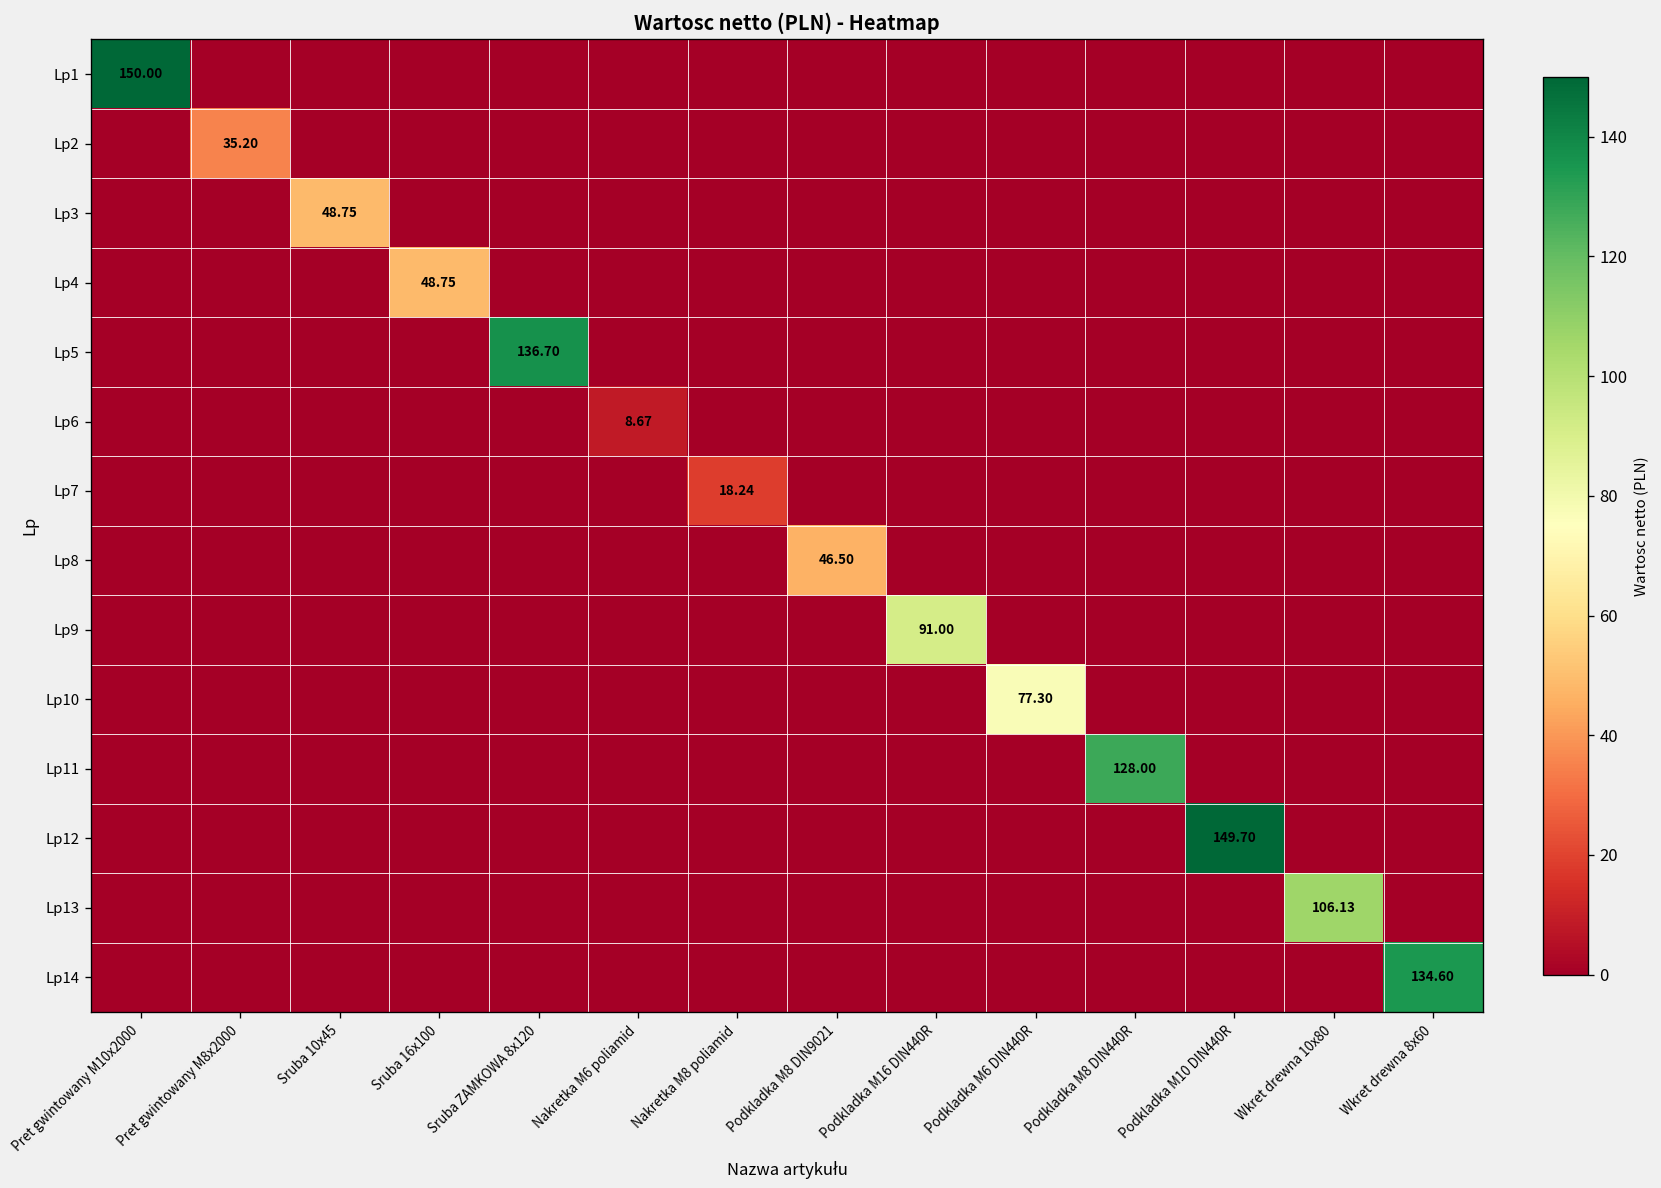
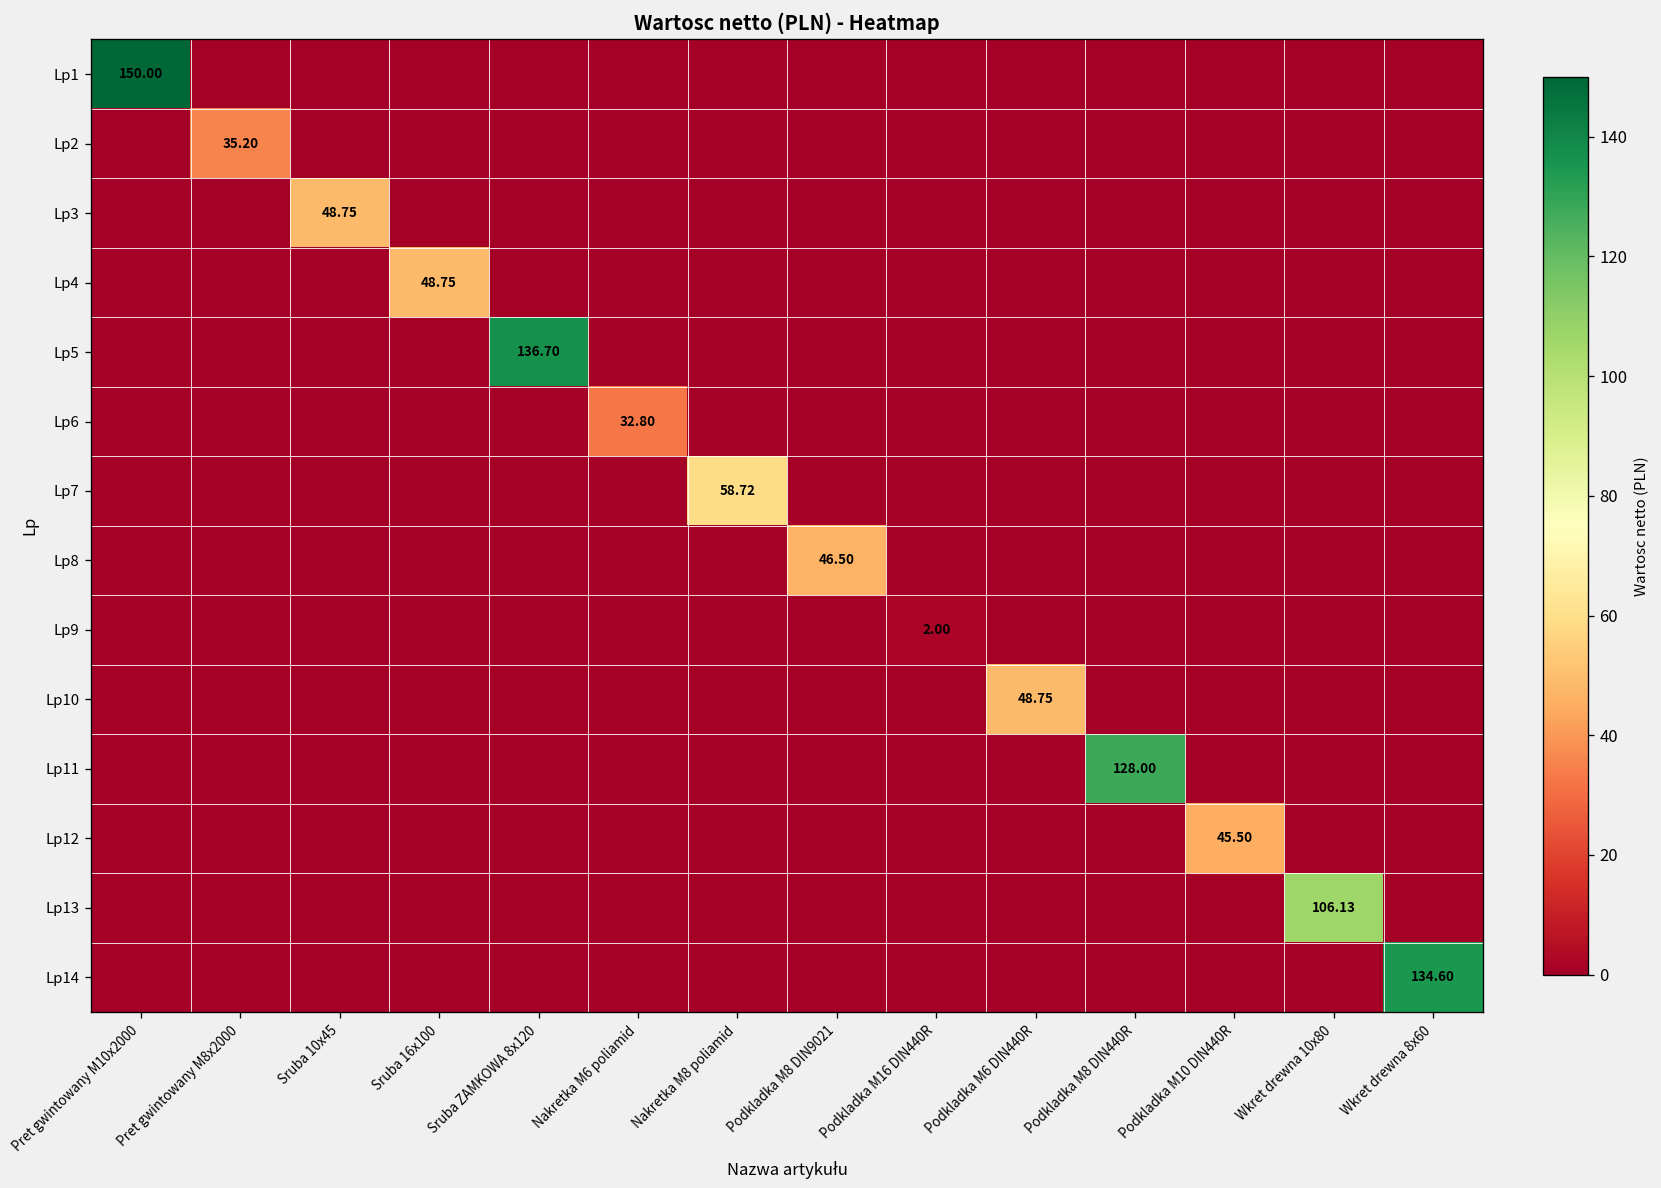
  {
    "Lp1": {
      "Pret gwintowany M10x2000": 150.00
    },
    "Lp2": {
      "Pret gwintowany M8x2000": 35.20
    },
    "Lp3": {
      "Sruba 10x45": 48.75
    },
    "Lp4": {
      "Sruba 16x100": 48.75
    },
    "Lp5": {
      "Sruba ZAMKOWA 8x120": 136.70
    },
    "Lp6": {
-     "Nakretka M6 poliamid": 8.67
+     "Nakretka M6 poliamid": 32.80
    },
    "Lp7": {
-     "Nakretka M8 poliamid": 18.24
+     "Nakretka M8 poliamid": 58.72
    },
    "Lp8": {
      "Podkladka M8 DIN9021": 46.50
    },
    "Lp9": {
-     "Podkladka M16 DIN440R": 91.00
+     "Podkladka M16 DIN440R": 2.00
    },
    "Lp10": {
-     "Podkladka M6 DIN440R": 77.30
+     "Podkladka M6 DIN440R": 48.75
    },
    "Lp11": {
      "Podkladka M8 DIN440R": 128.00
    },
    "Lp12": {
-     "Podkladka M10 DIN440R": 149.70
+     "Podkladka M10 DIN440R": 45.50
    },
    "Lp13": {
      "Wkret drewna 10x80": 106.13
    },
    "Lp14": {
      "Wkret drewna 8x60": 134.60
    }
  }
